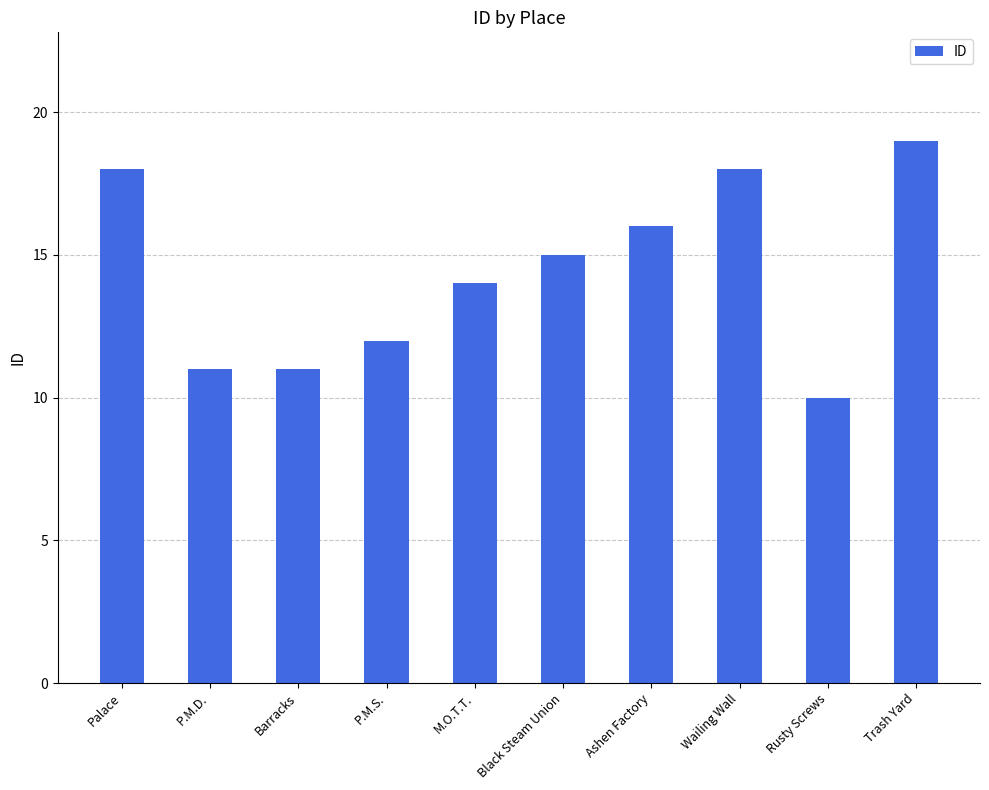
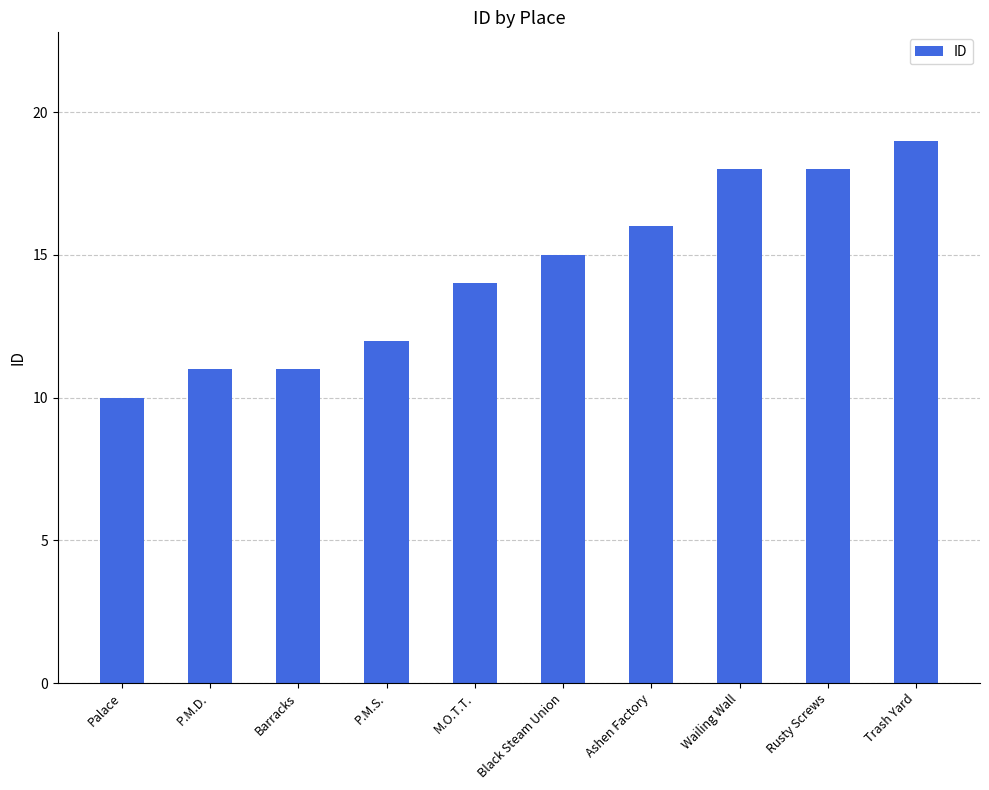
  {
-   "Palace": 18,
+   "Palace": 10,
    "P.M.D.": 11,
    "Barracks": 11,
    "P.M.S.": 12,
    "M.O.T.T.": 14,
    "Black Steam Union": 15,
    "Ashen Factory": 16,
    "Wailing Wall": 18,
-   "Rusty Screws": 10,
+   "Rusty Screws": 18,
    "Trash Yard": 19
  }
